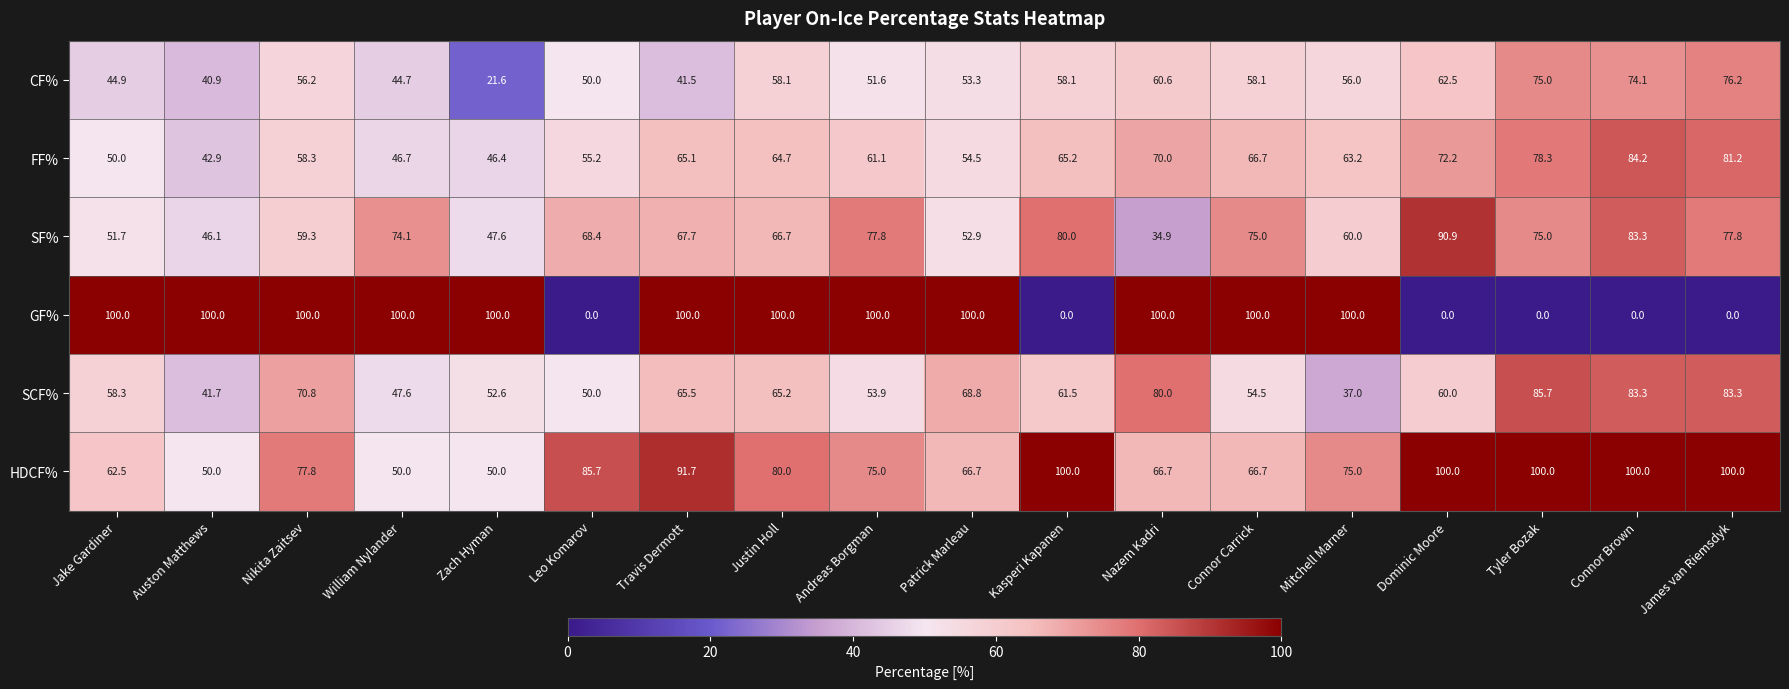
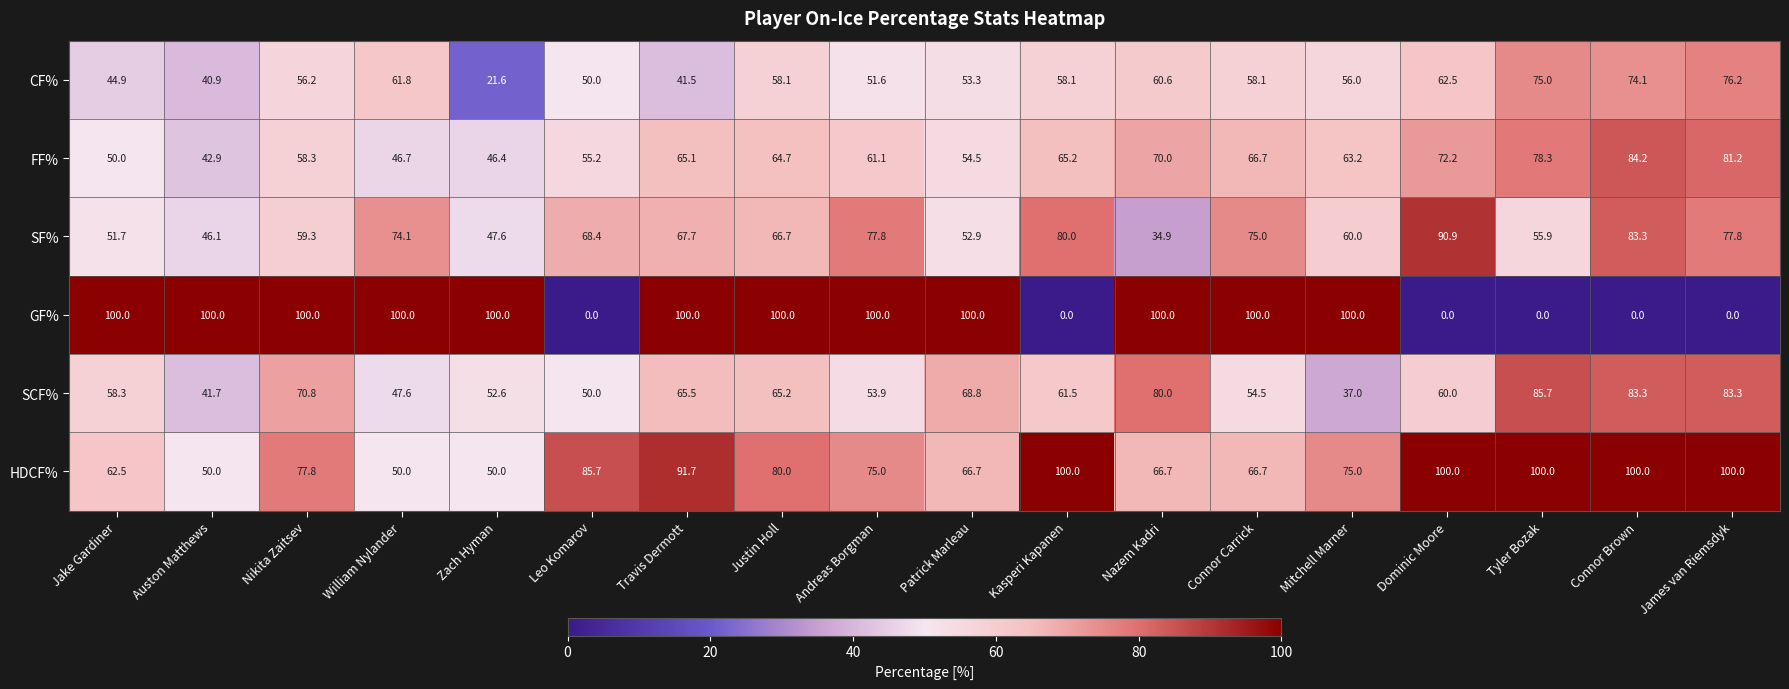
  {
    "CF%": {
      "Jake Gardiner": 44.9,
      "Auston Matthews": 40.9,
      "Nikita Zaitsev": 56.2,
-     "William Nylander": 44.7,
+     "William Nylander": 61.8,
      "Zach Hyman": 21.6,
      "Leo Komarov": 50.0,
      "Travis Dermott": 41.5,
      "Justin Holl": 58.1,
      "Andreas Borgman": 51.6,
      "Patrick Marleau": 53.3,
      "Kasperi Kapanen": 58.1,
      "Nazem Kadri": 60.6,
      "Connor Carrick": 58.1,
      "Mitchell Marner": 56.0,
      "Dominic Moore": 62.5,
      "Tyler Bozak": 75.0,
      "Connor Brown": 74.1,
      "James van Riemsdyk": 76.2
    },
    "FF%": {
      "Jake Gardiner": 50.0,
      "Auston Matthews": 42.9,
      "Nikita Zaitsev": 58.3,
      "William Nylander": 46.7,
      "Zach Hyman": 46.4,
      "Leo Komarov": 55.2,
      "Travis Dermott": 65.1,
      "Justin Holl": 64.7,
      "Andreas Borgman": 61.1,
      "Patrick Marleau": 54.5,
      "Kasperi Kapanen": 65.2,
      "Nazem Kadri": 70.0,
      "Connor Carrick": 66.7,
      "Mitchell Marner": 63.2,
      "Dominic Moore": 72.2,
      "Tyler Bozak": 78.3,
      "Connor Brown": 84.2,
      "James van Riemsdyk": 81.2
    },
    "SF%": {
      "Jake Gardiner": 51.7,
      "Auston Matthews": 46.1,
      "Nikita Zaitsev": 59.3,
      "William Nylander": 74.1,
      "Zach Hyman": 47.6,
      "Leo Komarov": 68.4,
      "Travis Dermott": 67.7,
      "Justin Holl": 66.7,
      "Andreas Borgman": 77.8,
      "Patrick Marleau": 52.9,
      "Kasperi Kapanen": 80.0,
      "Nazem Kadri": 34.9,
      "Connor Carrick": 75.0,
      "Mitchell Marner": 60.0,
      "Dominic Moore": 90.9,
-     "Tyler Bozak": 75.0,
+     "Tyler Bozak": 55.9,
      "Connor Brown": 83.3,
      "James van Riemsdyk": 77.8
    },
    "GF%": {
      "Jake Gardiner": 100.0,
      "Auston Matthews": 100.0,
      "Nikita Zaitsev": 100.0,
      "William Nylander": 100.0,
      "Zach Hyman": 100.0,
      "Leo Komarov": 0.0,
      "Travis Dermott": 100.0,
      "Justin Holl": 100.0,
      "Andreas Borgman": 100.0,
      "Patrick Marleau": 100.0,
      "Kasperi Kapanen": 0.0,
      "Nazem Kadri": 100.0,
      "Connor Carrick": 100.0,
      "Mitchell Marner": 100.0,
      "Dominic Moore": 0.0,
      "Tyler Bozak": 0.0,
      "Connor Brown": 0.0,
      "James van Riemsdyk": 0.0
    },
    "SCF%": {
      "Jake Gardiner": 58.3,
      "Auston Matthews": 41.7,
      "Nikita Zaitsev": 70.8,
      "William Nylander": 47.6,
      "Zach Hyman": 52.6,
      "Leo Komarov": 50.0,
      "Travis Dermott": 65.5,
      "Justin Holl": 65.2,
      "Andreas Borgman": 53.9,
      "Patrick Marleau": 68.8,
      "Kasperi Kapanen": 61.5,
      "Nazem Kadri": 80.0,
      "Connor Carrick": 54.5,
      "Mitchell Marner": 37.0,
      "Dominic Moore": 60.0,
      "Tyler Bozak": 85.7,
      "Connor Brown": 83.3,
      "James van Riemsdyk": 83.3
    },
    "HDCF%": {
      "Jake Gardiner": 62.5,
      "Auston Matthews": 50.0,
      "Nikita Zaitsev": 77.8,
      "William Nylander": 50.0,
      "Zach Hyman": 50.0,
      "Leo Komarov": 85.7,
      "Travis Dermott": 91.7,
      "Justin Holl": 80.0,
      "Andreas Borgman": 75.0,
      "Patrick Marleau": 66.7,
      "Kasperi Kapanen": 100.0,
      "Nazem Kadri": 66.7,
      "Connor Carrick": 66.7,
      "Mitchell Marner": 75.0,
      "Dominic Moore": 100.0,
      "Tyler Bozak": 100.0,
      "Connor Brown": 100.0,
      "James van Riemsdyk": 100.0
    }
  }
